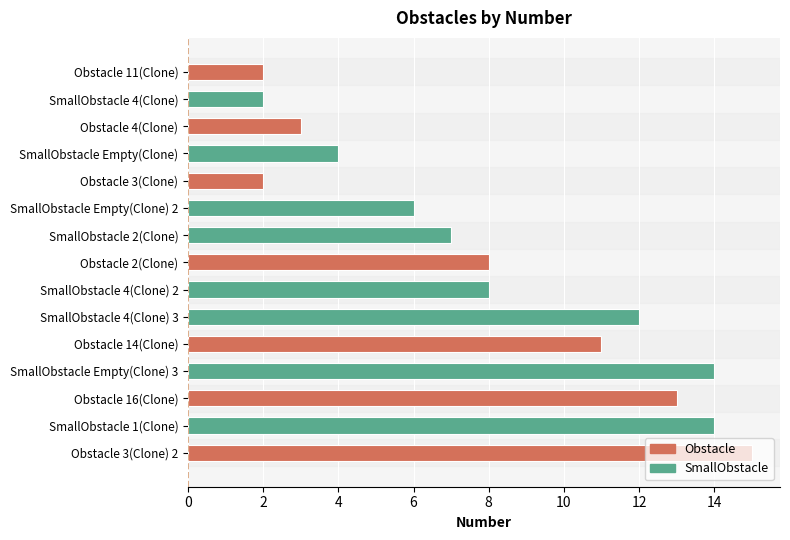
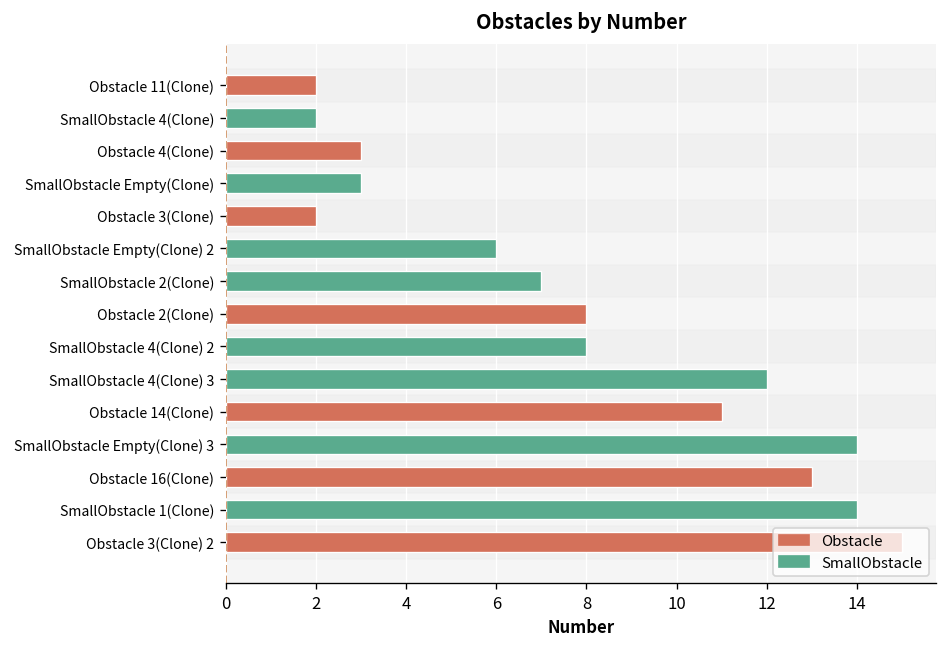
  {
    "Obstacle 11(Clone)": 2,
    "SmallObstacle 4(Clone)": 2,
    "Obstacle 4(Clone)": 3,
-   "SmallObstacle Empty(Clone)": 4,
+   "SmallObstacle Empty(Clone)": 3,
    "Obstacle 3(Clone)": 2,
    "SmallObstacle Empty(Clone) 2": 6,
    "SmallObstacle 2(Clone)": 7,
    "Obstacle 2(Clone)": 8,
    "SmallObstacle 4(Clone) 2": 8,
    "SmallObstacle 4(Clone) 3": 12,
    "Obstacle 14(Clone)": 11,
    "SmallObstacle Empty(Clone) 3": 14,
    "Obstacle 16(Clone)": 13,
    "SmallObstacle 1(Clone)": 14
  }
